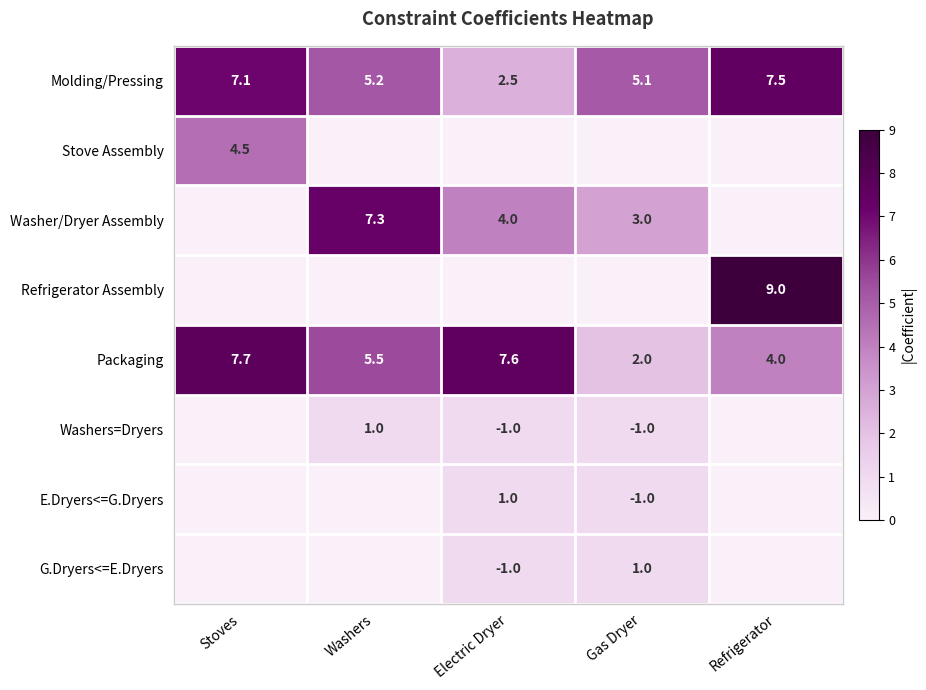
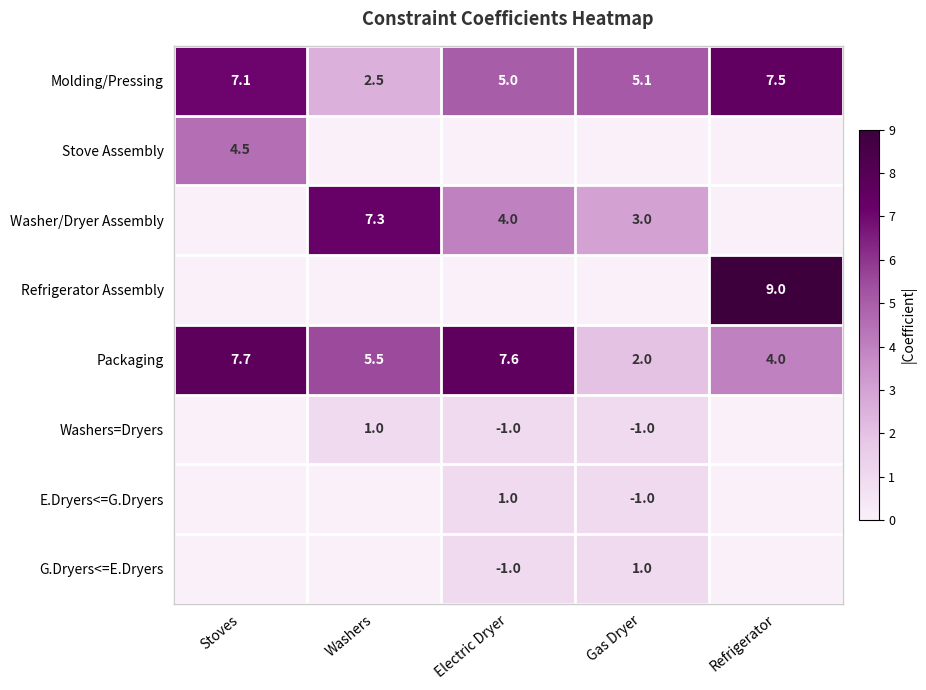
  {
    "Molding/Pressing": {
      "Stoves": 7.1,
-     "Washers": 5.2,
-     "Electric Dryer": 2.5,
+     "Washers": 2.5,
+     "Electric Dryer": 5.0,
      "Gas Dryer": 5.1,
      "Refrigerator": 7.5
    },
    "Stove Assembly": {
      "Stoves": 4.5
    },
    "Washer/Dryer Assembly": {
      "Washers": 7.3,
      "Electric Dryer": 4.0,
      "Gas Dryer": 3.0
    },
    "Refrigerator Assembly": {
      "Refrigerator": 9.0
    },
    "Packaging": {
      "Stoves": 7.7,
      "Washers": 5.5,
      "Electric Dryer": 7.6,
      "Gas Dryer": 2.0,
      "Refrigerator": 4.0
    },
    "Washers=Dryers": {
      "Washers": 1.0,
      "Electric Dryer": -1.0,
      "Gas Dryer": -1.0
    },
    "E.Dryers<=G.Dryers": {
      "Electric Dryer": 1.0,
      "Gas Dryer": -1.0
    },
    "G.Dryers<=E.Dryers": {
      "Electric Dryer": -1.0,
      "Gas Dryer": 1.0
    }
  }
